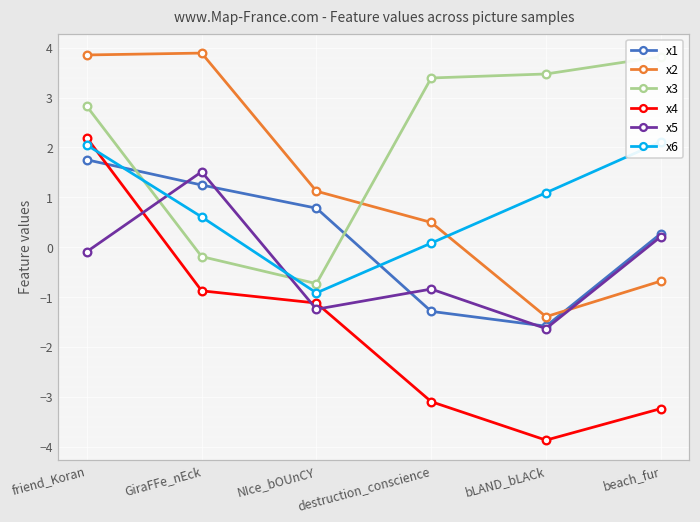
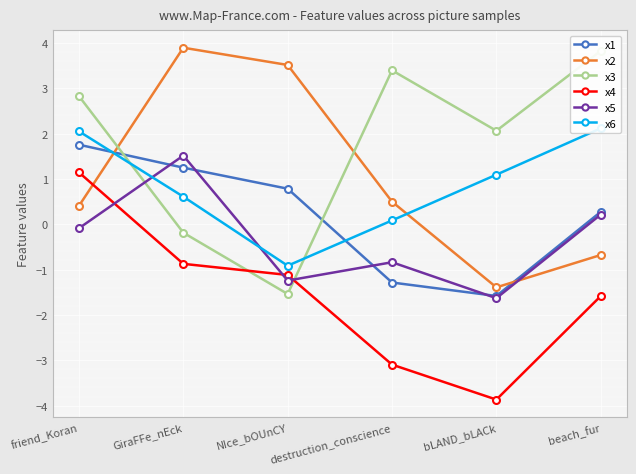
  {
    "x1": {
      "friend_Koran": 1.8,
      "GiraFFe_nEck": 1.2,
      "NIce_bOUnCY": 0.8,
      "destruction_conscience": -1.3,
      "beach_fur": 0.3
    },
    "x2": {
-     "friend_Koran": 3.9,
+     "friend_Koran": 0.4,
      "GiraFFe_nEck": 3.9,
-     "NIce_bOUnCY": 1.1,
+     "NIce_bOUnCY": 3.5,
      "destruction_conscience": 0.5,
      "bLAND_bLACk": -1.4,
      "beach_fur": -0.7
    },
    "x3": {
      "friend_Koran": 2.8,
      "GiraFFe_nEck": -0.2,
-     "NIce_bOUnCY": -0.7,
+     "NIce_bOUnCY": -1.5,
      "destruction_conscience": 3.4,
-     "bLAND_bLACk": 3.5
+     "bLAND_bLACk": 2.1
    },
    "x4": {
-     "friend_Koran": 2.2,
+     "friend_Koran": 1.1,
      "GiraFFe_nEck": -0.9,
      "NIce_bOUnCY": -1.1,
      "destruction_conscience": -3.1,
      "bLAND_bLACk": -3.9,
-     "beach_fur": -3.2
+     "beach_fur": -1.6
    },
    "x5": {
      "friend_Koran": -0.1,
      "GiraFFe_nEck": 1.5,
      "NIce_bOUnCY": -1.2,
      "destruction_conscience": -0.8,
      "beach_fur": 0.2
    },
    "x6": {
      "friend_Koran": 2.0,
      "GiraFFe_nEck": 0.6,
      "NIce_bOUnCY": -0.9,
      "destruction_conscience": 0.1,
      "bLAND_bLACk": 1.1
    }
  }
